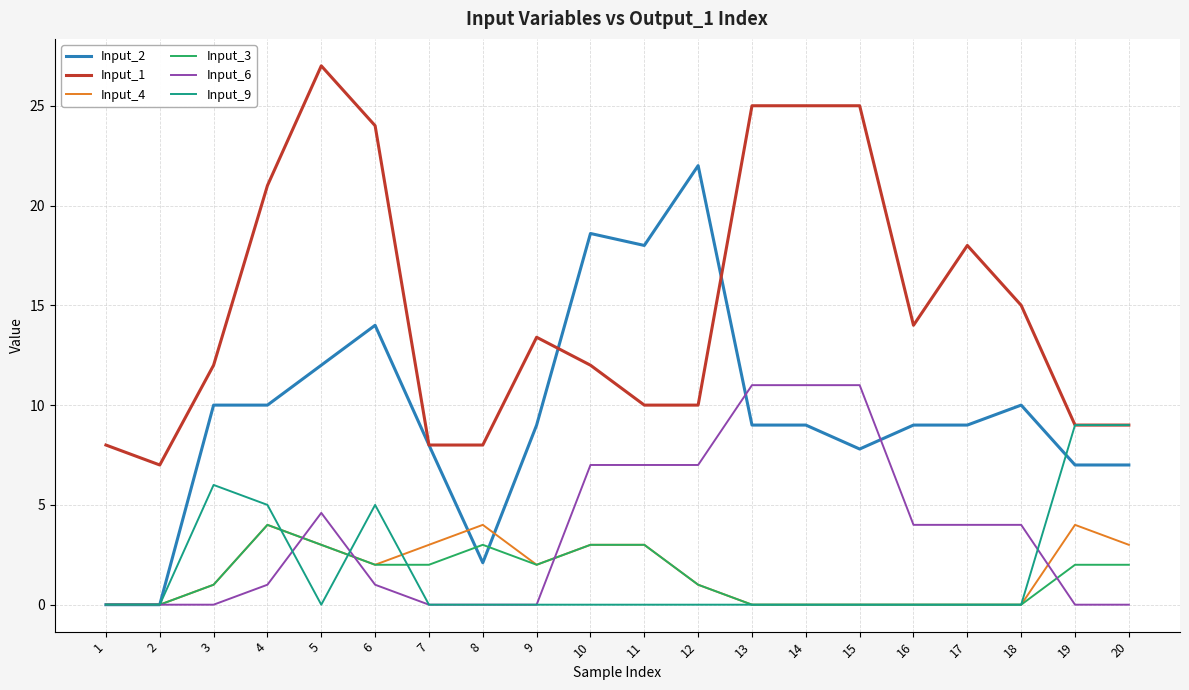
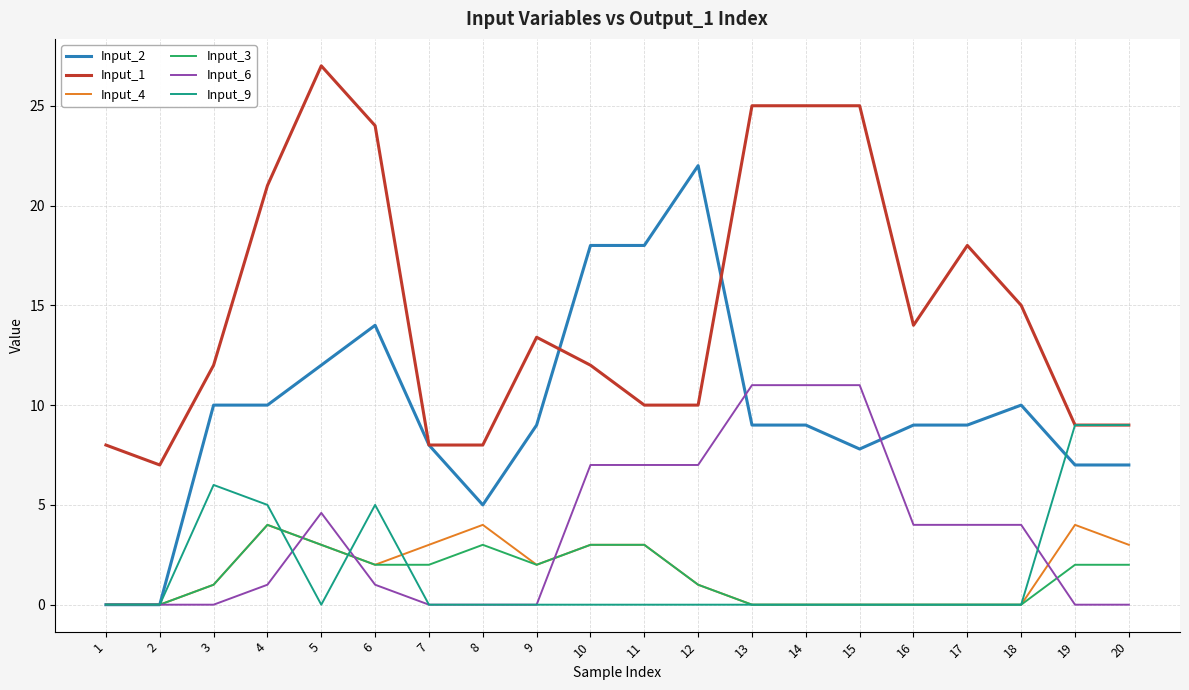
  {
    "Input_2": {
      "3": 10.0,
      "4": 10.0,
      "5": 12.0,
      "6": 14.0,
-     "8": 2.1,
+     "8": 5.0,
      "9": 9.0,
-     "10": 18.6,
+     "10": 18.0,
      "11": 18.0,
      "12": 22.0,
      "13": 9.0,
      "14": 9.0,
      "15": 7.8,
      "16": 9.0,
      "17": 9.0,
      "18": 10.0,
      "19": 7.0,
      "20": 7.0
    },
    "Input_1": {
      "1": 8.0,
      "2": 7.0,
      "3": 12.0,
      "4": 21.0,
      "5": 27.0,
      "6": 24.0,
      "8": 8.0,
      "9": 13.4,
      "10": 12.0,
      "11": 10.0,
      "12": 10.0,
      "13": 25.0,
      "14": 25.0,
      "15": 25.0,
      "16": 14.0,
      "17": 18.0,
      "18": 15.0
    },
    "Input_4": {
      "7": 3.0,
      "8": 4.0,
      "19": 4.0,
      "20": 3.0
    },
    "Input_6": {
      "3": 0.0,
      "4": 1.0,
      "5": 4.6,
      "6": 1.0,
      "10": 7.0,
      "11": 7.0,
      "12": 7.0,
      "13": 11.0,
      "14": 11.0,
      "15": 11.0,
      "16": 4.0,
      "17": 4.0,
      "18": 4.0,
      "19": 0.0,
      "20": 0.0
    }
  }
